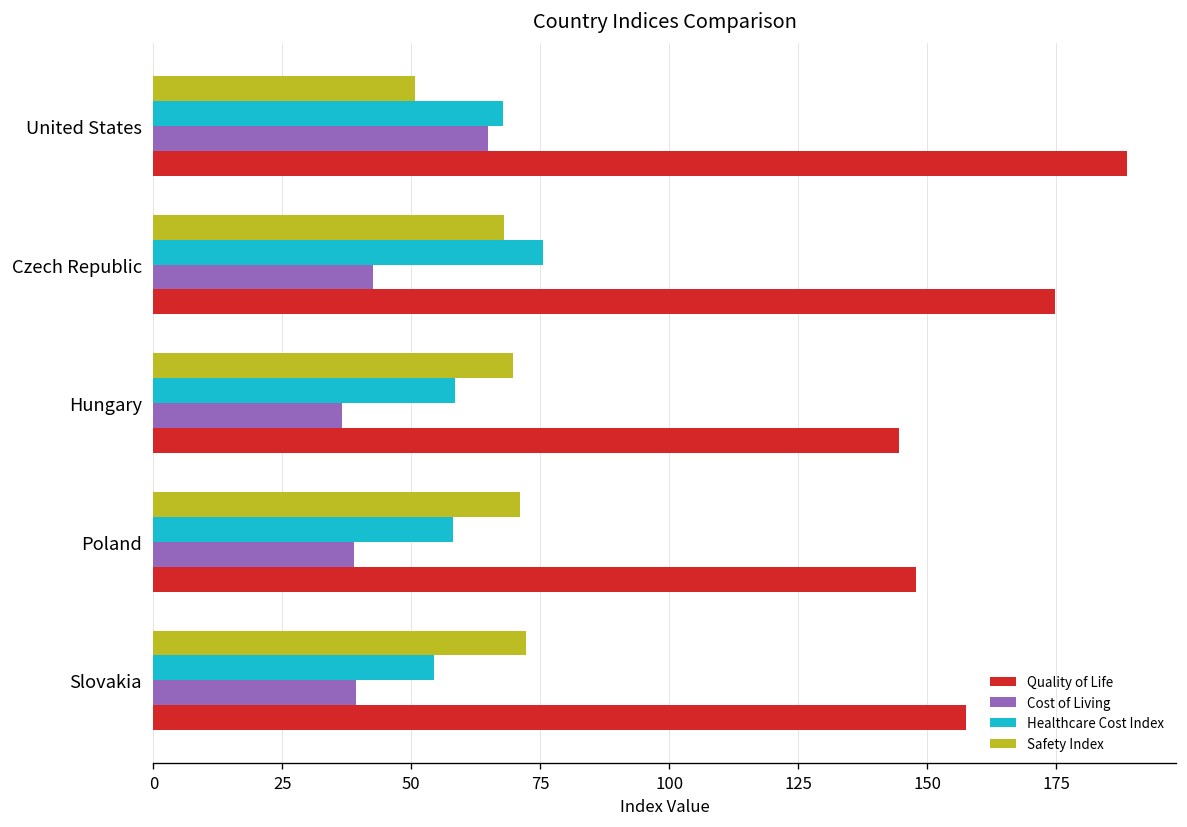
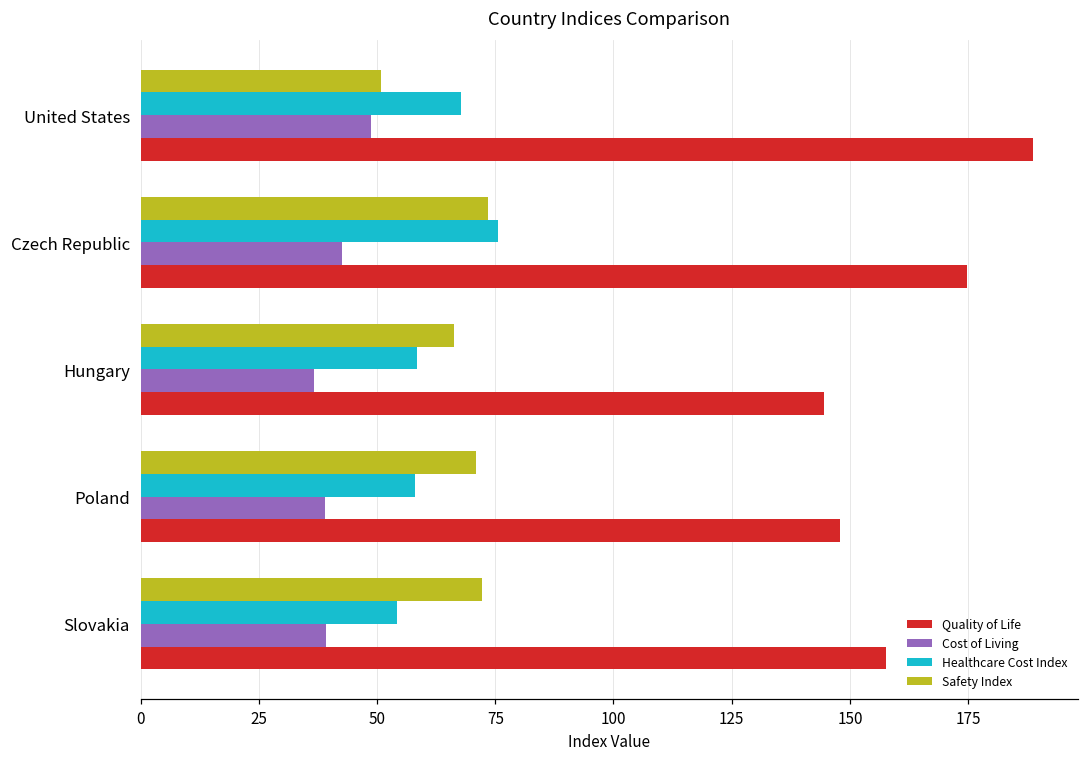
  {
    "Quality of Life": {
      "United States": 189,
      "Czech Republic": 175,
      "Hungary": 145,
      "Poland": 148,
      "Slovakia": 158
    },
    "Cost of Living": {
-     "United States": 65,
+     "United States": 49,
      "Czech Republic": 43,
      "Hungary": 37,
      "Poland": 39,
      "Slovakia": 39
    },
    "Healthcare Cost Index": {
      "United States": 68,
      "Czech Republic": 76,
      "Hungary": 58,
      "Poland": 58,
      "Slovakia": 54
    },
    "Safety Index": {
      "United States": 51,
-     "Czech Republic": 68,
-     "Hungary": 70,
+     "Czech Republic": 74,
+     "Hungary": 66,
      "Poland": 71,
      "Slovakia": 72
    }
  }
